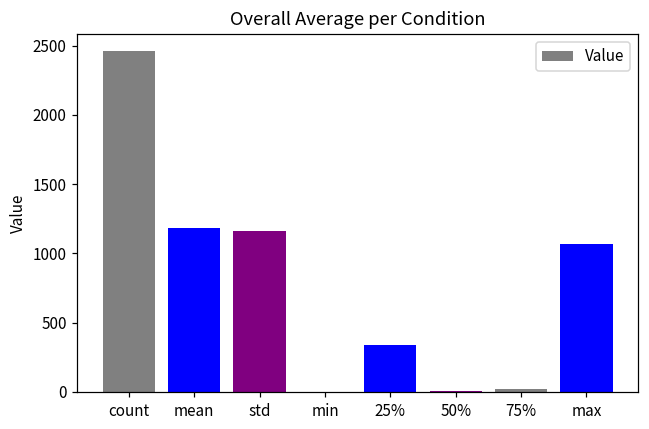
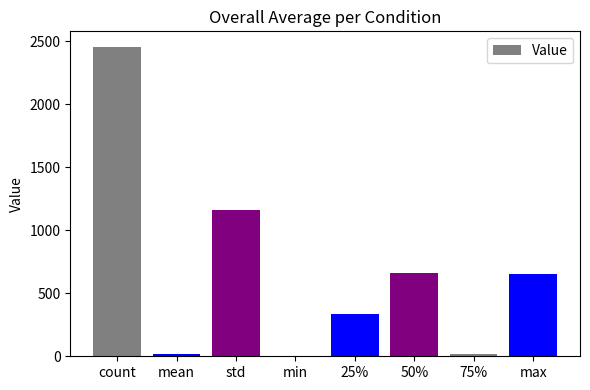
  {
    "count": 2460,
-   "mean": 1180,
+   "mean": 20,
    "std": 1160,
    "min": 0,
    "25%": 340,
-   "50%": 10,
-   "max": 1060
+   "50%": 660,
+   "max": 650
  }
